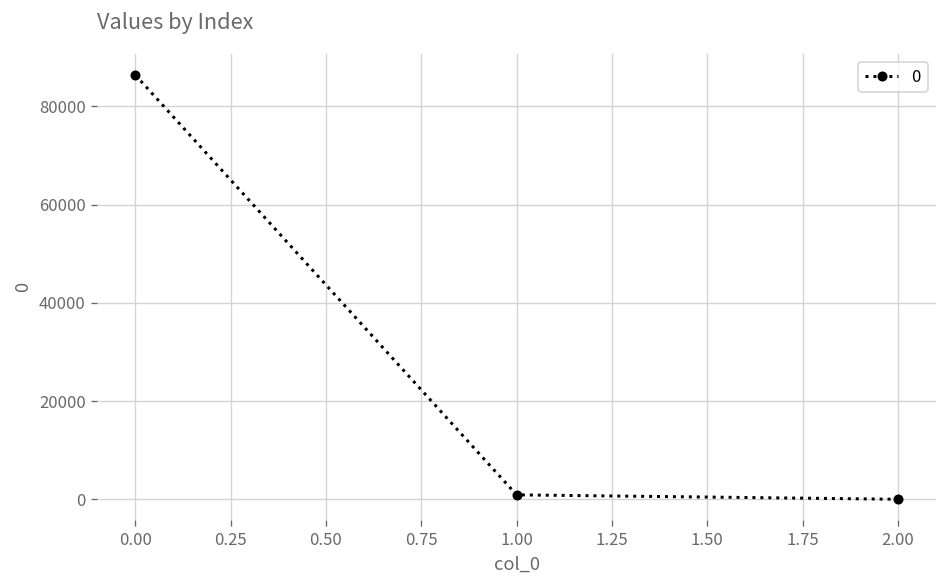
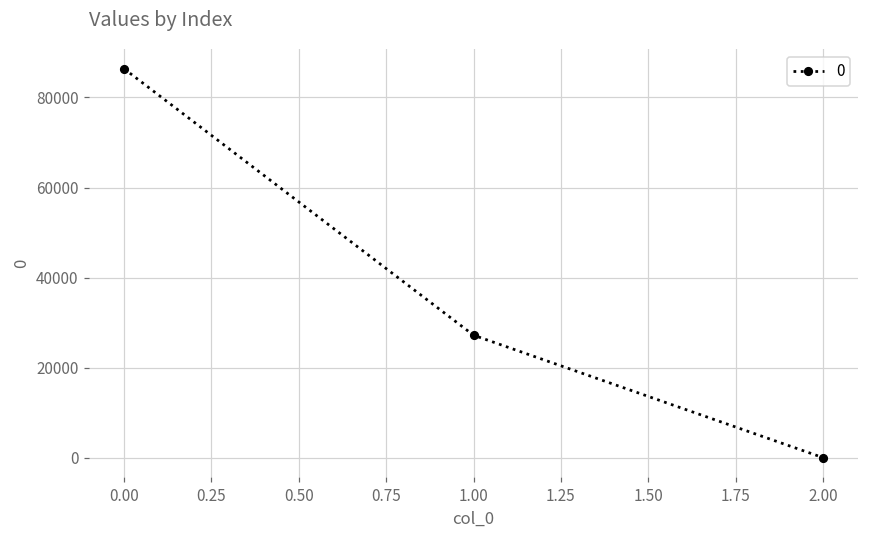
  {
    "0.00": 86000,
-   "1.00": 1000,
+   "1.00": 27000,
    "2.00": 0
  }
